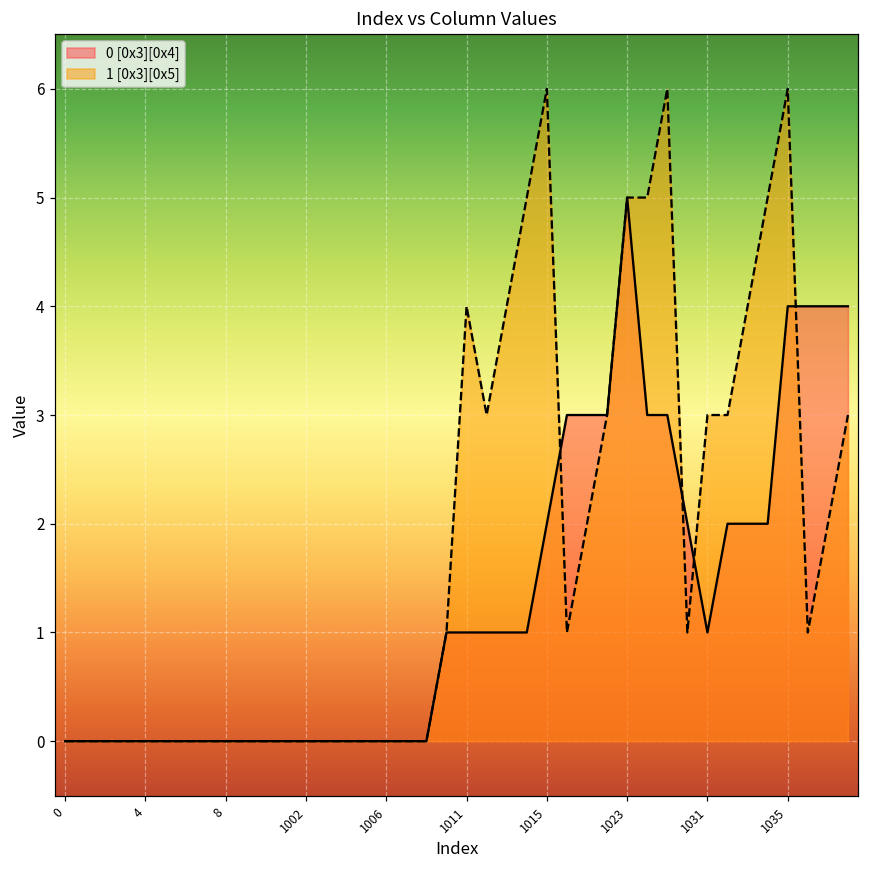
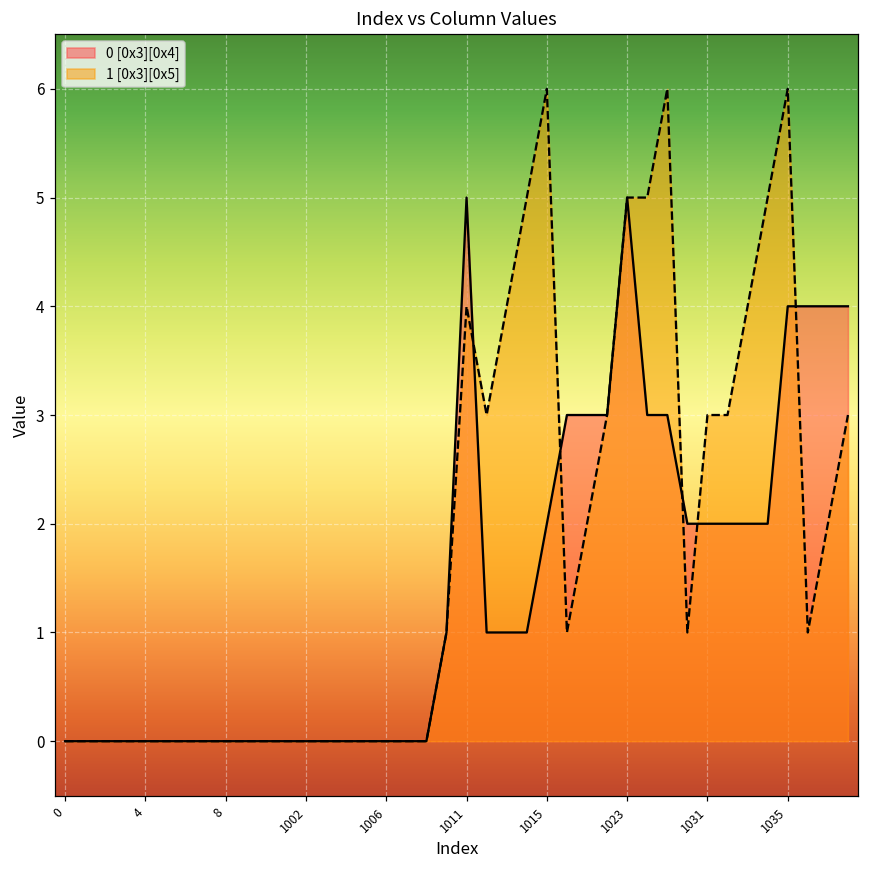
  {
    "0 [0x3][0x4]": {
-     "1011": 1,
+     "1011": 5,
      "1015": 2,
-     "1031": 1,
+     "1031": 2,
      "1035": 4
    },
    "1 [0x3][0x5]": {
      "1011": 4,
      "1015": 6,
      "1031": 3,
      "1035": 6
    }
  }
